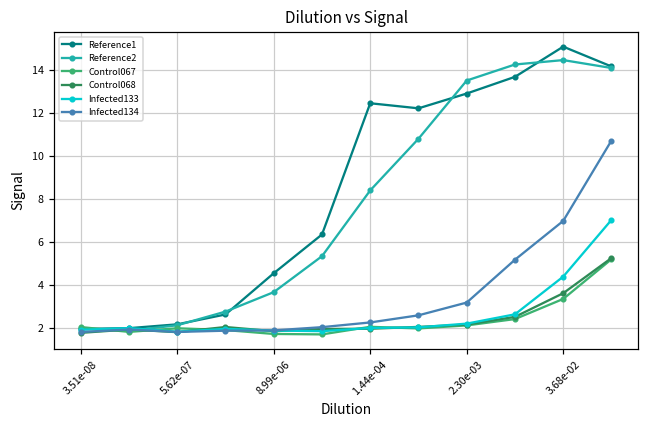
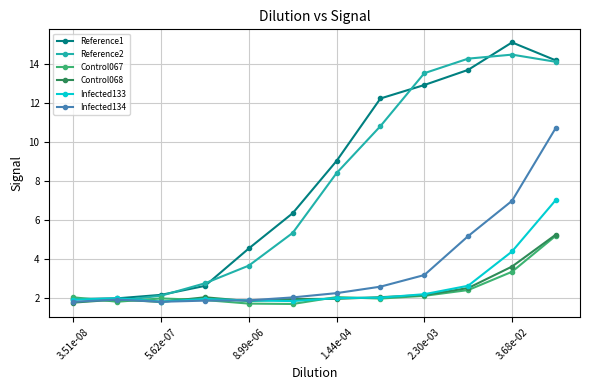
  {
    "Reference1": {
      "8.99e-06": 4.5,
-     "1.44e-04": 12.5,
+     "1.44e-04": 9.0,
      "2.30e-03": 12.9,
      "3.68e-02": 15.1
    },
    "Infected134": {
      "1.44e-04": 2.3,
      "2.30e-03": 3.2,
      "3.68e-02": 7.0
    }
  }
